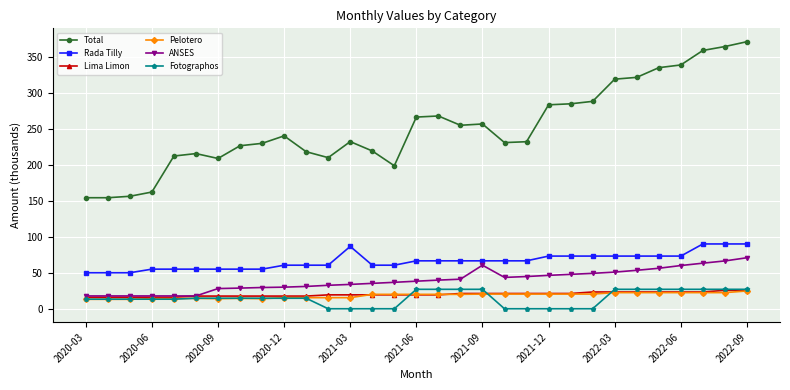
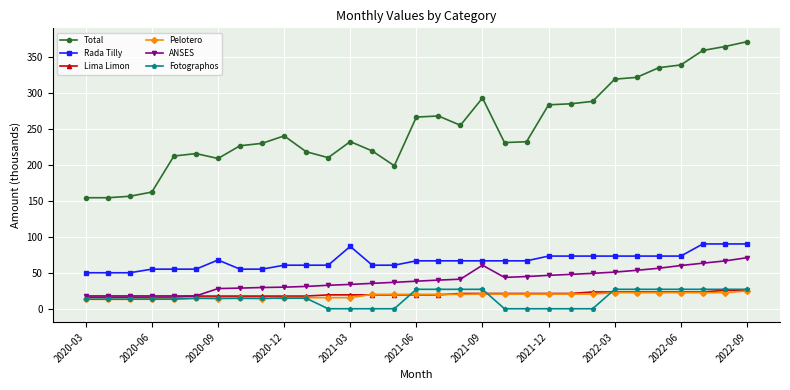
  {
    "Total": {
      "2020-03": 150,
      "2020-06": 160,
      "2020-09": 210,
      "2020-12": 240,
      "2021-03": 230,
      "2021-06": 270,
-     "2021-09": 260,
+     "2021-09": 290,
      "2021-12": 280,
      "2022-03": 320,
      "2022-06": 340,
      "2022-09": 370
    },
    "Rada Tilly": {
      "2020-03": 50,
      "2020-06": 60,
-     "2020-09": 60,
+     "2020-09": 70,
      "2020-12": 60,
      "2021-03": 90,
      "2021-06": 70,
      "2021-09": 70,
      "2021-12": 70,
      "2022-03": 70,
      "2022-06": 70,
      "2022-09": 90
    },
    "Lima Limon": {
      "2021-03": 20
    },
    "Pelotero": {
      "2021-03": 20
    },
    "ANSES": {
      "2020-09": 30,
      "2020-12": 30,
      "2021-03": 30,
      "2021-06": 40,
      "2021-09": 60,
      "2021-12": 50,
      "2022-03": 50,
      "2022-06": 60,
      "2022-09": 70
    },
    "Fotographos": {
      "2021-03": 0,
      "2021-06": 30,
      "2021-09": 30,
      "2021-12": 0,
      "2022-03": 30,
      "2022-06": 30
    }
  }
